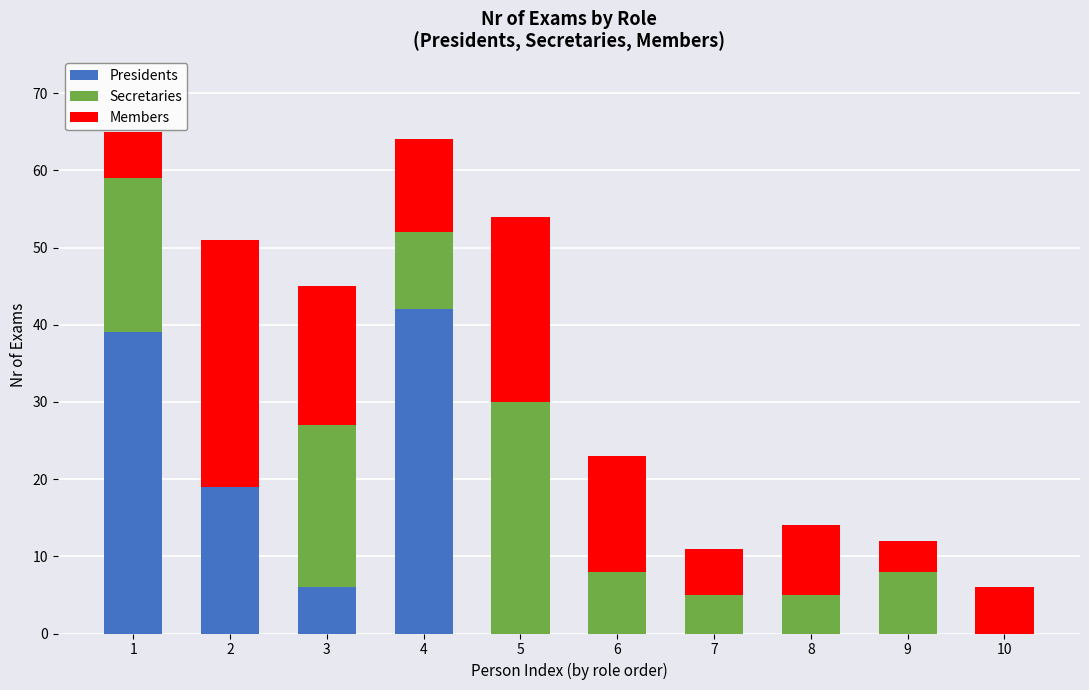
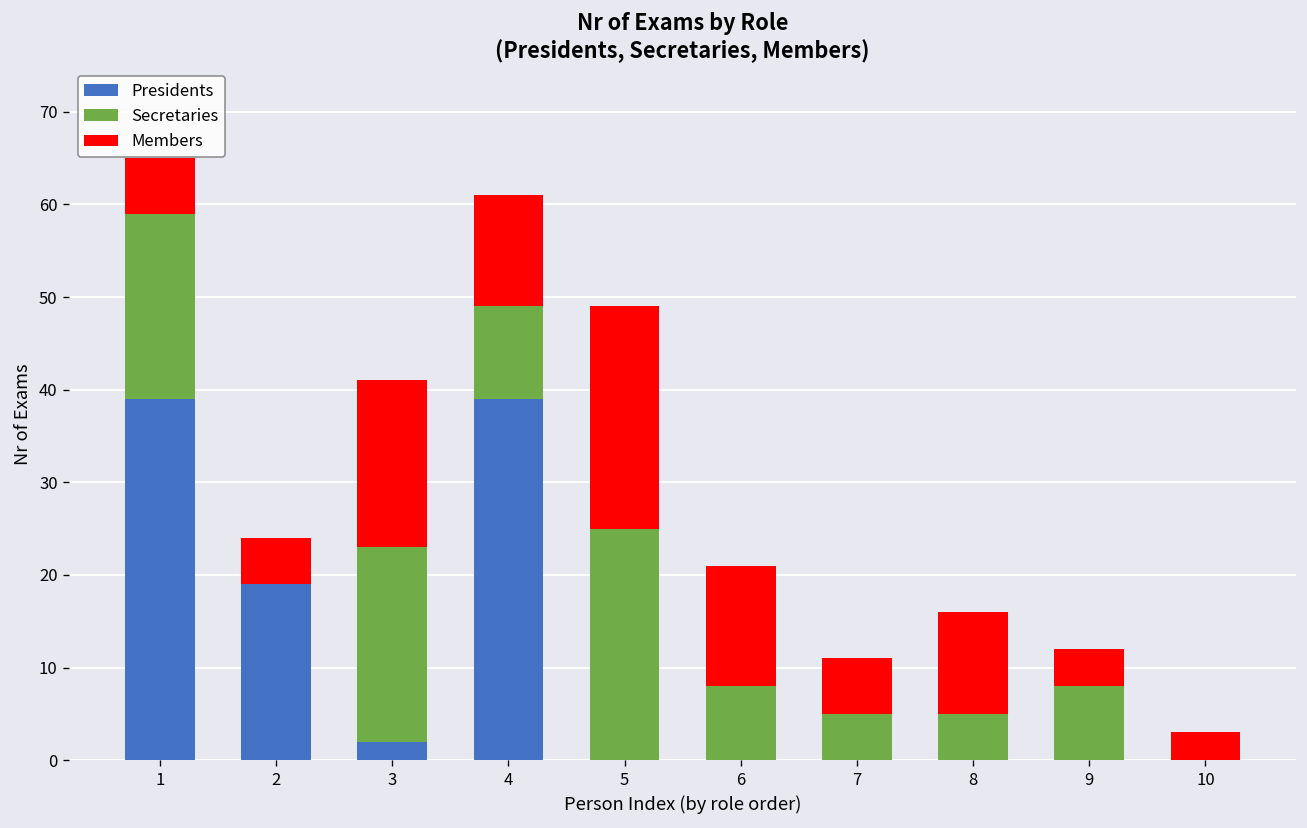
  {
    "Presidents": {
      "1": 39,
      "2": 19,
-     "3": 6,
-     "4": 42,
+     "3": 2,
+     "4": 39,
      "5": 0,
      "6": 0,
      "7": 0,
      "8": 0,
      "9": 0,
      "10": 0
    },
    "Secretaries": {
      "1": 20,
      "2": 0,
      "3": 21,
      "4": 10,
-     "5": 30,
+     "5": 25,
      "6": 8,
      "7": 5,
      "8": 5,
      "9": 8,
      "10": 0
    },
    "Members": {
      "1": 6,
-     "2": 32,
+     "2": 5,
      "3": 18,
      "4": 12,
      "5": 24,
-     "6": 15,
+     "6": 13,
      "7": 6,
-     "8": 9,
+     "8": 11,
      "9": 4,
-     "10": 6
+     "10": 3
    }
  }
